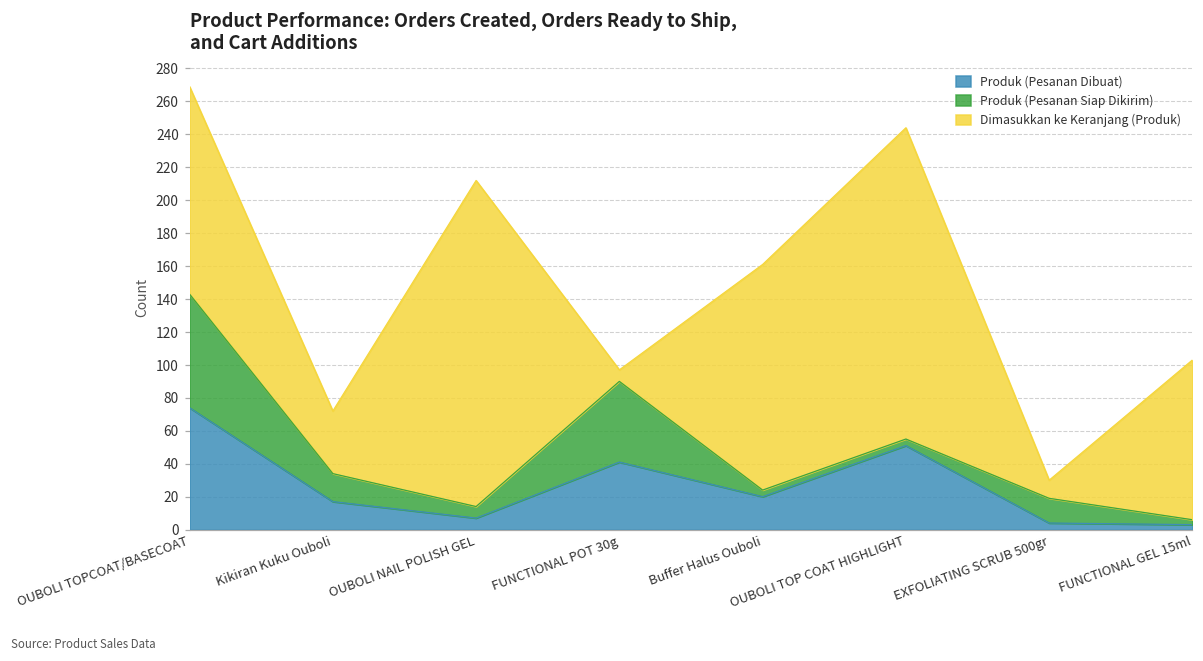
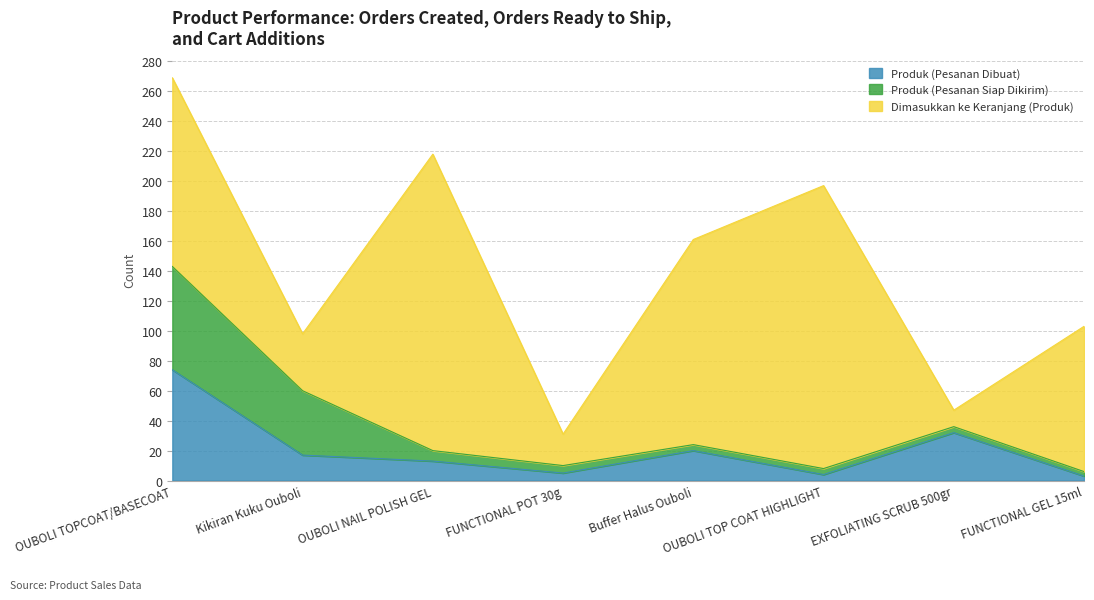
  {
    "Produk (Pesanan Dibuat)": {
      "OUBOLI TOPCOAT/BASECOAT": 74,
      "Kikiran Kuku Ouboli": 17,
-     "OUBOLI NAIL POLISH GEL": 7,
-     "FUNCTIONAL POT 30g": 41,
+     "OUBOLI NAIL POLISH GEL": 13,
+     "FUNCTIONAL POT 30g": 5,
      "Buffer Halus Ouboli": 20,
-     "OUBOLI TOP COAT HIGHLIGHT": 51,
-     "EXFOLIATING SCRUB 500gr": 4,
+     "OUBOLI TOP COAT HIGHLIGHT": 4,
+     "EXFOLIATING SCRUB 500gr": 32,
      "FUNCTIONAL GEL 15ml": 3
    },
    "Produk (Pesanan Siap Dikirim)": {
      "OUBOLI TOPCOAT/BASECOAT": 69,
-     "Kikiran Kuku Ouboli": 17,
+     "Kikiran Kuku Ouboli": 43,
      "OUBOLI NAIL POLISH GEL": 7,
-     "FUNCTIONAL POT 30g": 49,
+     "FUNCTIONAL POT 30g": 5,
      "Buffer Halus Ouboli": 4,
      "OUBOLI TOP COAT HIGHLIGHT": 4,
-     "EXFOLIATING SCRUB 500gr": 15,
+     "EXFOLIATING SCRUB 500gr": 4,
      "FUNCTIONAL GEL 15ml": 3
    },
    "Dimasukkan ke Keranjang (Produk)": {
      "OUBOLI TOPCOAT/BASECOAT": 126,
      "Kikiran Kuku Ouboli": 38,
      "OUBOLI NAIL POLISH GEL": 198,
-     "FUNCTIONAL POT 30g": 7,
+     "FUNCTIONAL POT 30g": 21,
      "Buffer Halus Ouboli": 137,
      "OUBOLI TOP COAT HIGHLIGHT": 189,
      "EXFOLIATING SCRUB 500gr": 11,
      "FUNCTIONAL GEL 15ml": 97
    }
  }
